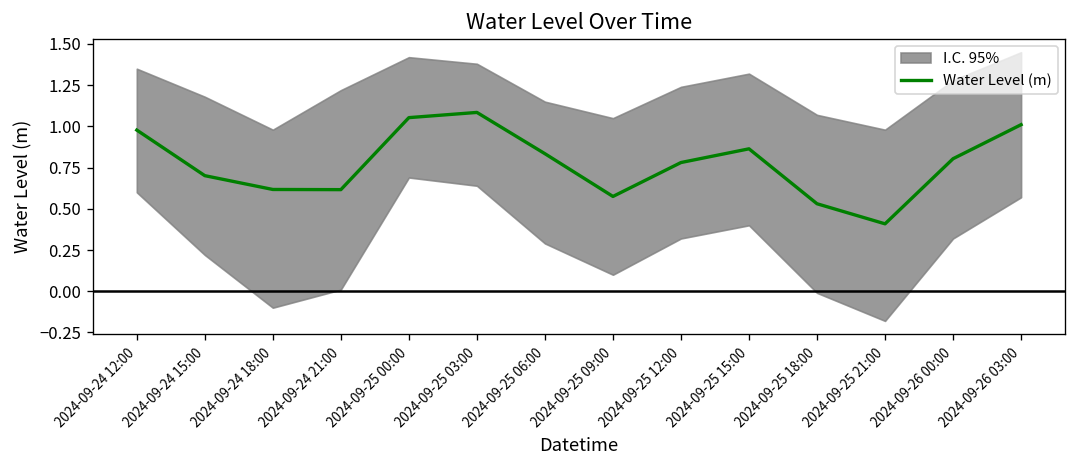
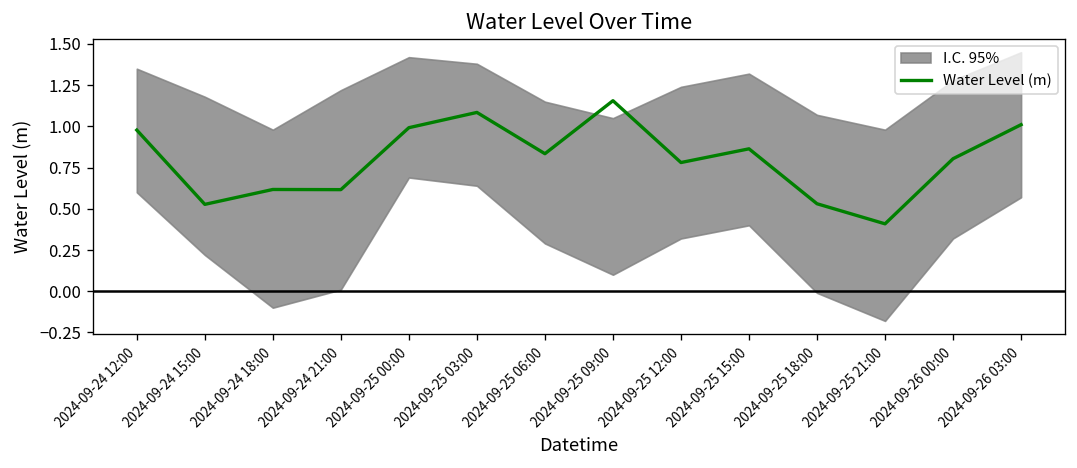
  {
    "Water Level (m)": {
      "2024-09-24 12:00": 0.98,
-     "2024-09-24 15:00": 0.70,
+     "2024-09-24 15:00": 0.53,
      "2024-09-24 18:00": 0.62,
      "2024-09-24 21:00": 0.62,
-     "2024-09-25 00:00": 1.05,
+     "2024-09-25 00:00": 0.99,
      "2024-09-25 03:00": 1.08,
      "2024-09-25 06:00": 0.83,
-     "2024-09-25 09:00": 0.58,
+     "2024-09-25 09:00": 1.16,
      "2024-09-25 12:00": 0.78,
      "2024-09-25 15:00": 0.86,
      "2024-09-25 18:00": 0.53,
      "2024-09-25 21:00": 0.41,
      "2024-09-26 00:00": 0.80,
      "2024-09-26 03:00": 1.01
    }
  }
